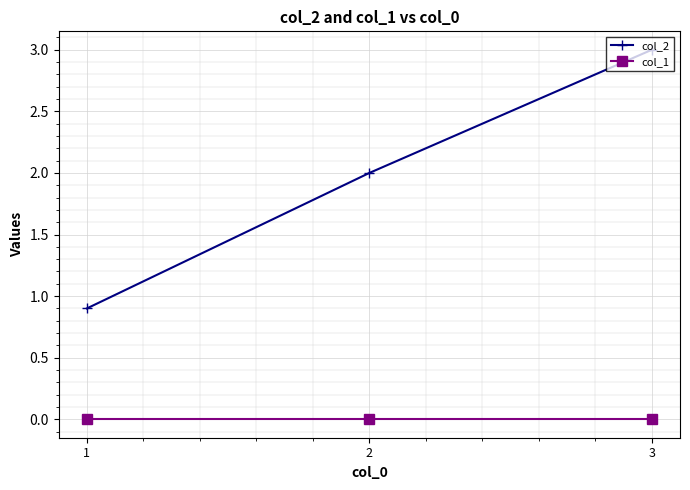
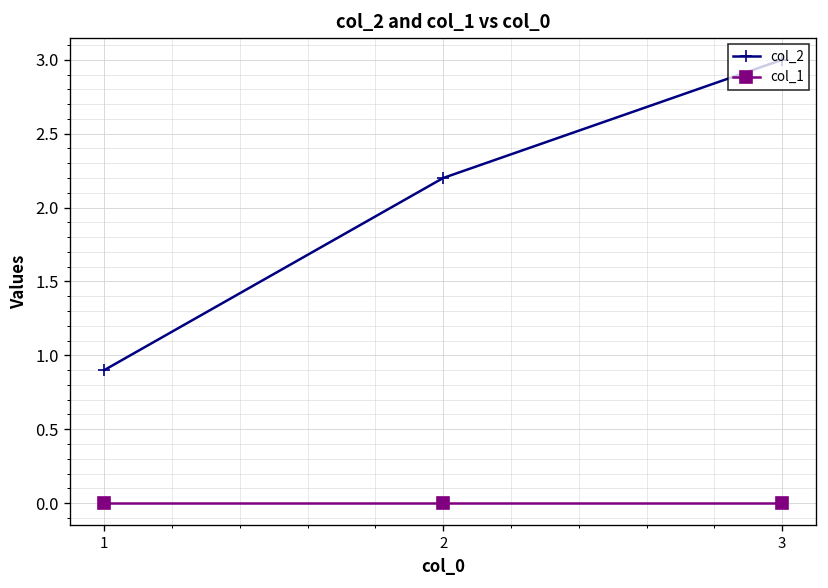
  {
    "col_2": {
      "1": 0.9,
-     "2": 2.0
+     "2": 2.2
    },
    "col_1": {
      "1": 0.0,
      "2": 0.0,
      "3": 0.0
    }
  }
